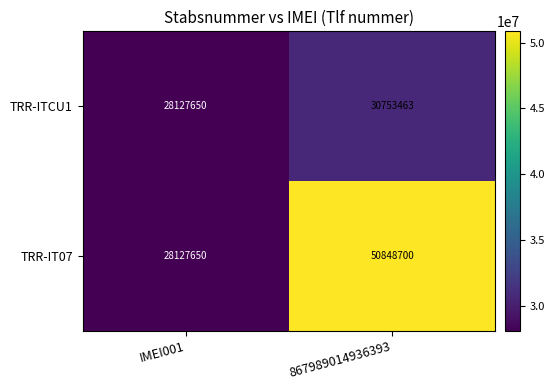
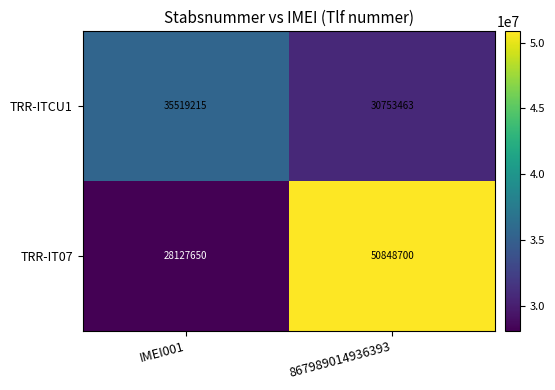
  {
    "TRR-ITCU1": {
-     "IMEI001": 28127650,
+     "IMEI001": 35519215,
      "867989014936393": 30753463
    },
    "TRR-IT07": {
      "IMEI001": 28127650,
      "867989014936393": 50848700
    }
  }
